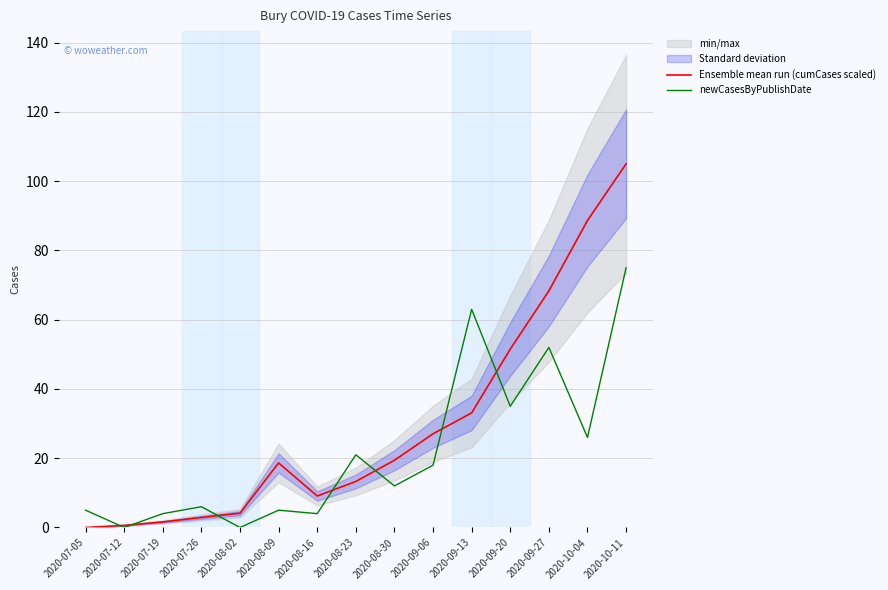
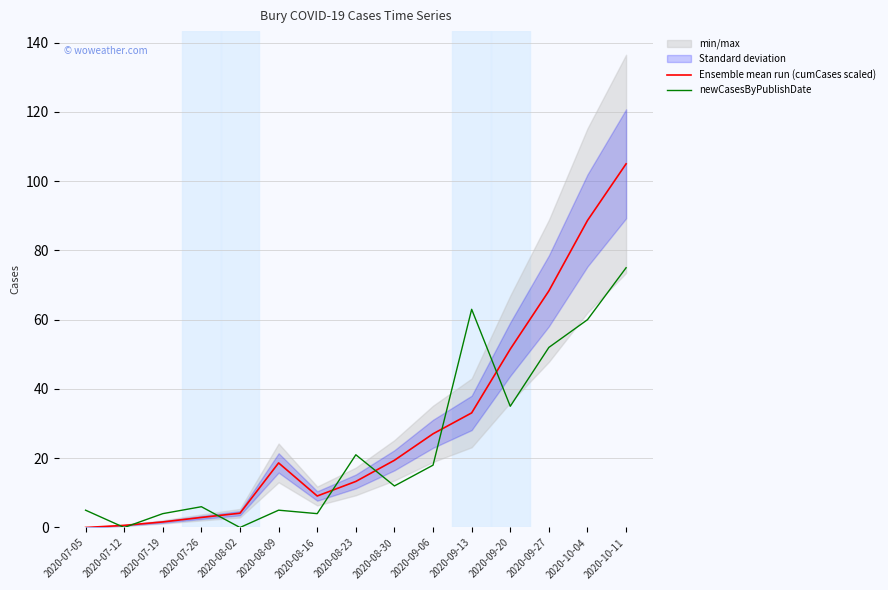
  {
    "Ensemble mean run (cumCases scaled)": {
      "2020-08-09": 19,
      "2020-08-16": 9,
      "2020-08-23": 13,
      "2020-08-30": 19,
      "2020-09-06": 27,
      "2020-09-13": 33,
      "2020-09-20": 52,
      "2020-09-27": 68,
      "2020-10-04": 89,
      "2020-10-11": 105
    },
    "newCasesByPublishDate": {
      "2020-07-05": 5,
      "2020-07-19": 4,
      "2020-07-26": 6,
      "2020-08-02": 0,
      "2020-08-09": 5,
      "2020-08-16": 4,
      "2020-08-23": 21,
      "2020-08-30": 12,
      "2020-09-06": 18,
      "2020-09-13": 63,
      "2020-09-20": 35,
      "2020-09-27": 52,
-     "2020-10-04": 26,
+     "2020-10-04": 60,
      "2020-10-11": 75
    }
  }
